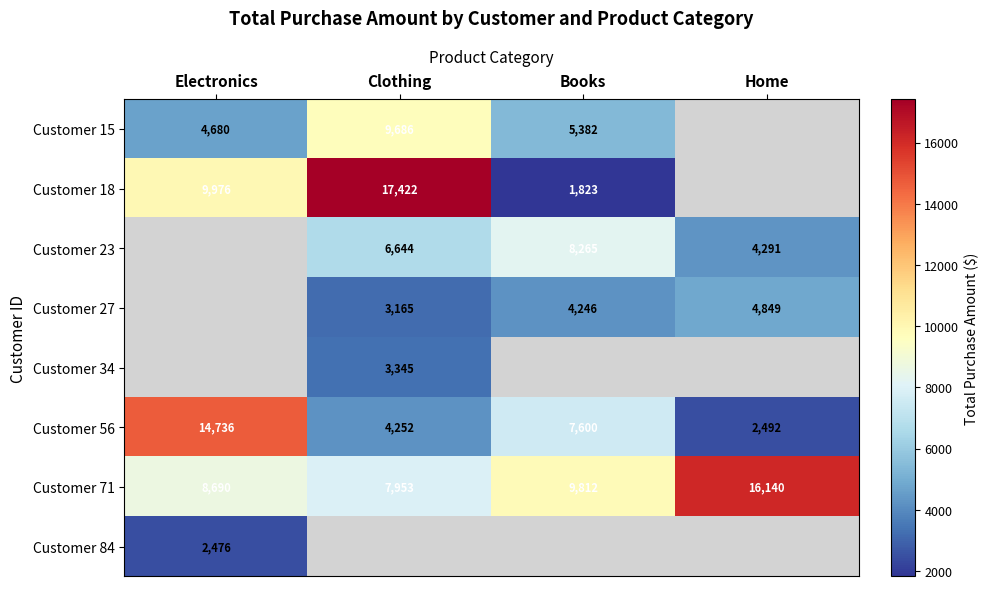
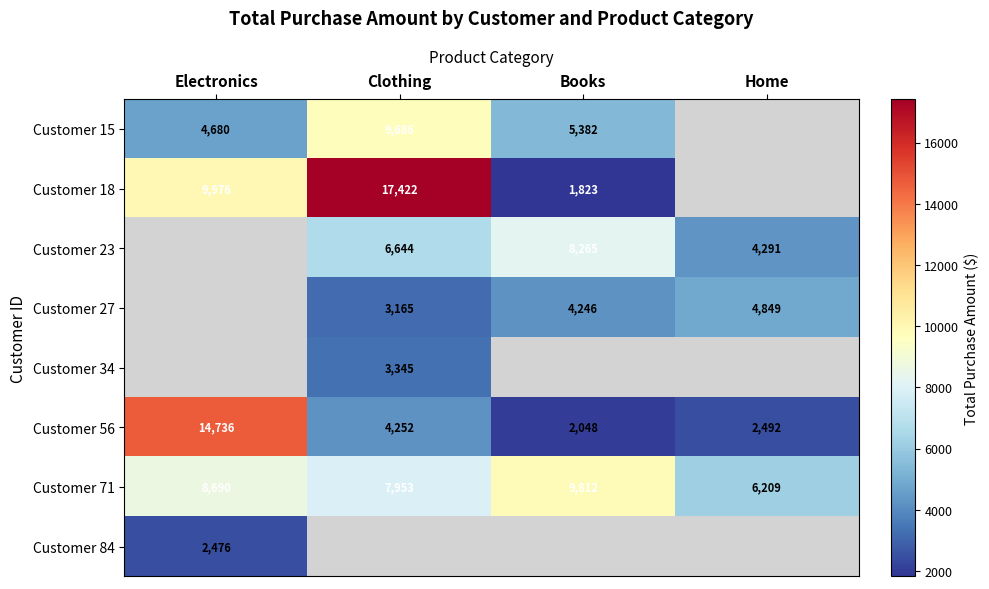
  {
    "Customer 15": {
      "Electronics": "4,680",
      "Clothing": "9,686",
      "Books": "5,382"
    },
    "Customer 18": {
      "Electronics": "9,976",
      "Clothing": "17,422",
      "Books": "1,823"
    },
    "Customer 23": {
      "Clothing": "6,644",
      "Home": "4,291"
    },
    "Customer 27": {
      "Clothing": "3,165",
      "Books": "4,246",
      "Home": "4,849"
    },
    "Customer 34": {
      "Clothing": "3,345"
    },
    "Customer 56": {
      "Electronics": "14,736",
      "Clothing": "4,252",
-     "Books": "7,600",
+     "Books": "2,048",
      "Home": "2,492"
    },
    "Customer 71": {
      "Books": "9,812",
-     "Home": "16,140"
+     "Home": "6,209"
    },
    "Customer 84": {
      "Electronics": "2,476"
    }
  }
